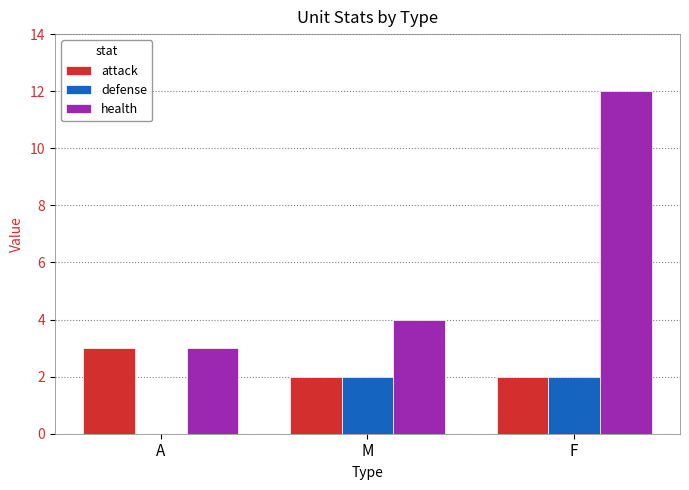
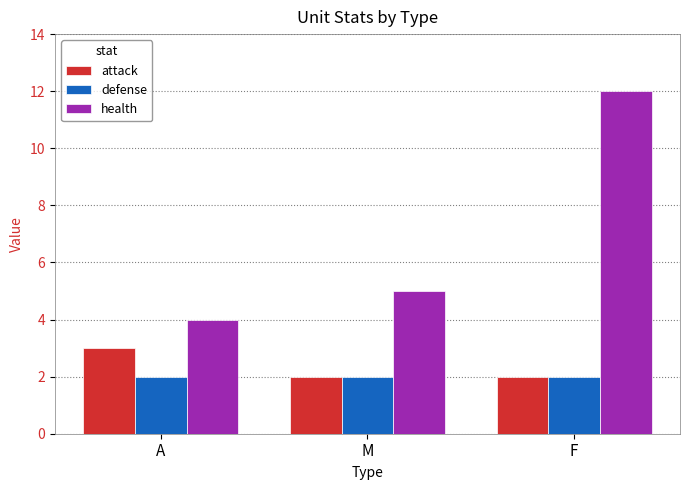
  {
    "attack": {
      "A": 3,
      "M": 2,
      "F": 2
    },
    "defense": {
-     "A": 0,
+     "A": 2,
      "M": 2,
      "F": 2
    },
    "health": {
-     "A": 3,
-     "M": 4,
+     "A": 4,
+     "M": 5,
      "F": 12
    }
  }
